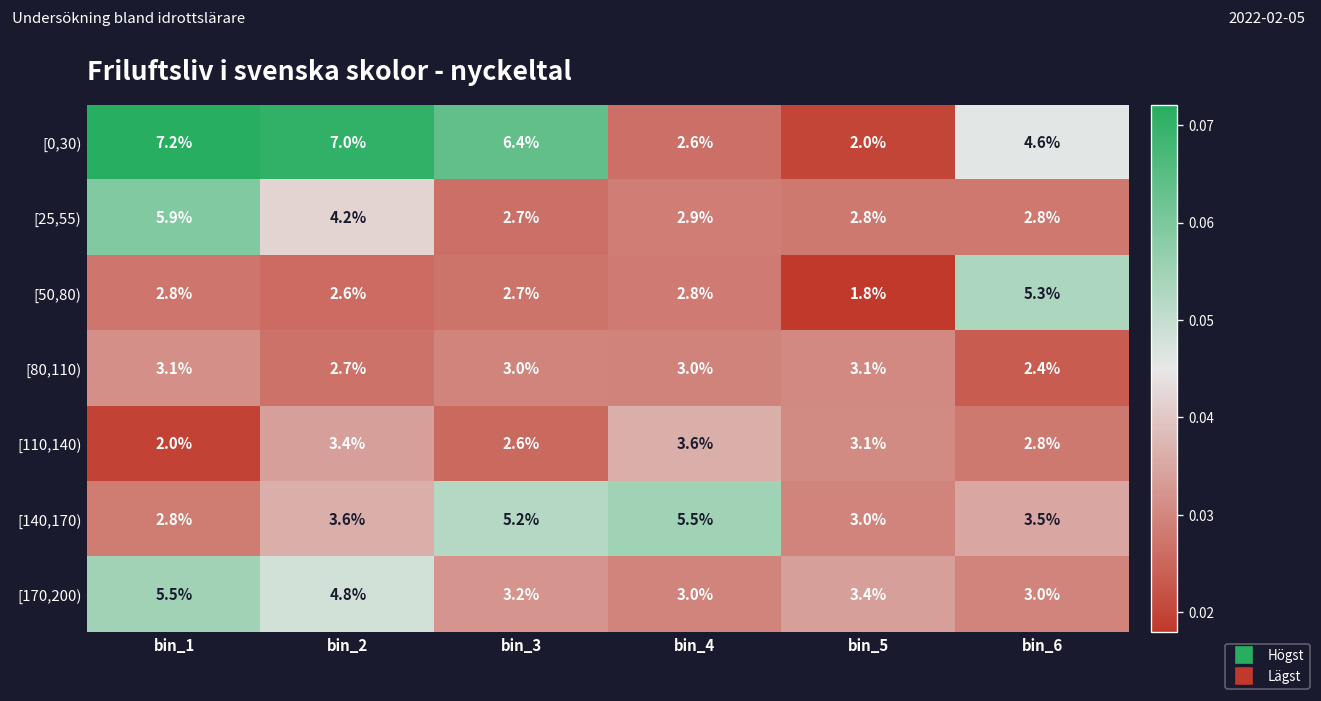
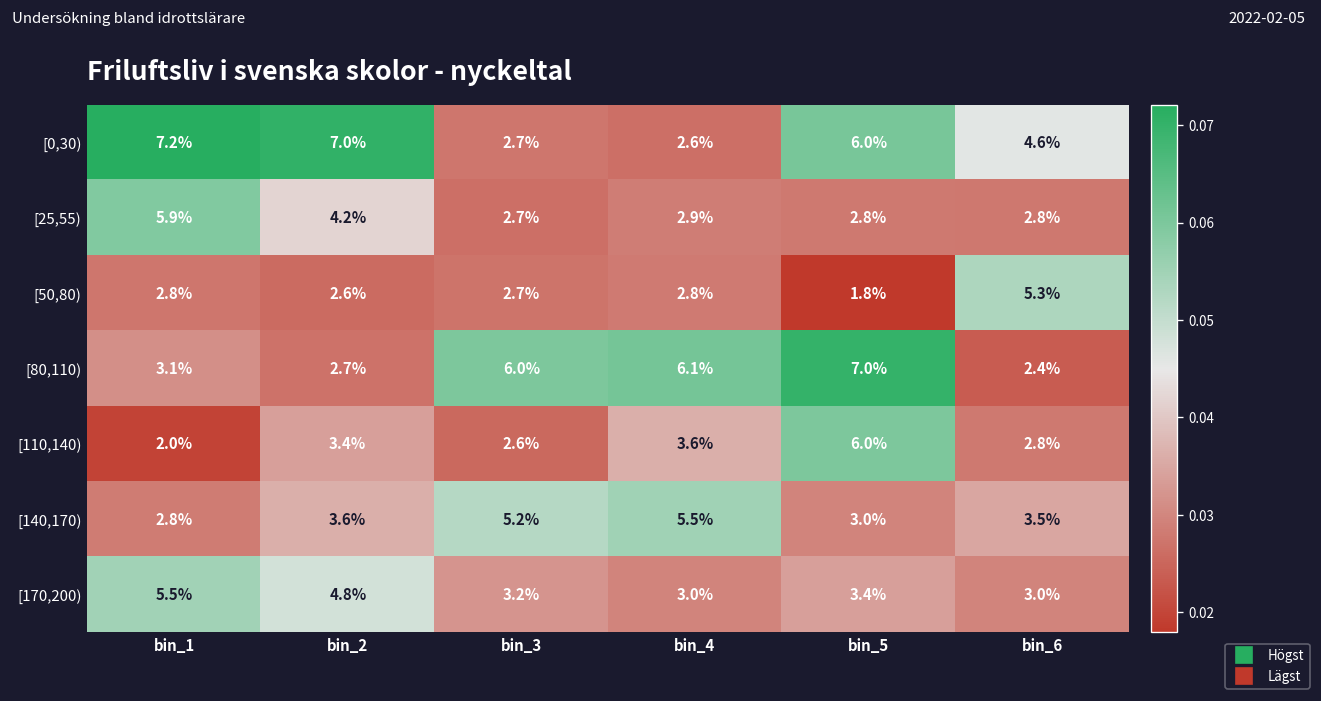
  {
    "[0,30)": {
      "bin_1": "7.2%",
      "bin_2": "7.0%",
-     "bin_3": "6.4%",
+     "bin_3": "2.7%",
      "bin_4": "2.6%",
-     "bin_5": "2.0%",
+     "bin_5": "6.0%",
      "bin_6": "4.6%"
    },
    "[25,55)": {
      "bin_1": "5.9%",
      "bin_2": "4.2%",
      "bin_3": "2.7%",
      "bin_4": "2.9%",
      "bin_5": "2.8%",
      "bin_6": "2.8%"
    },
    "[50,80)": {
      "bin_1": "2.8%",
      "bin_2": "2.6%",
      "bin_3": "2.7%",
      "bin_4": "2.8%",
      "bin_5": "1.8%",
      "bin_6": "5.3%"
    },
    "[80,110)": {
      "bin_1": "3.1%",
      "bin_2": "2.7%",
-     "bin_3": "3.0%",
-     "bin_4": "3.0%",
-     "bin_5": "3.1%",
+     "bin_3": "6.0%",
+     "bin_4": "6.1%",
+     "bin_5": "7.0%",
      "bin_6": "2.4%"
    },
    "[110,140)": {
      "bin_1": "2.0%",
      "bin_2": "3.4%",
      "bin_3": "2.6%",
      "bin_4": "3.6%",
-     "bin_5": "3.1%",
+     "bin_5": "6.0%",
      "bin_6": "2.8%"
    },
    "[140,170)": {
      "bin_1": "2.8%",
      "bin_2": "3.6%",
      "bin_3": "5.2%",
      "bin_4": "5.5%",
      "bin_5": "3.0%",
      "bin_6": "3.5%"
    },
    "[170,200)": {
      "bin_1": "5.5%",
      "bin_2": "4.8%",
      "bin_3": "3.2%",
      "bin_4": "3.0%",
      "bin_5": "3.4%",
      "bin_6": "3.0%"
    }
  }
